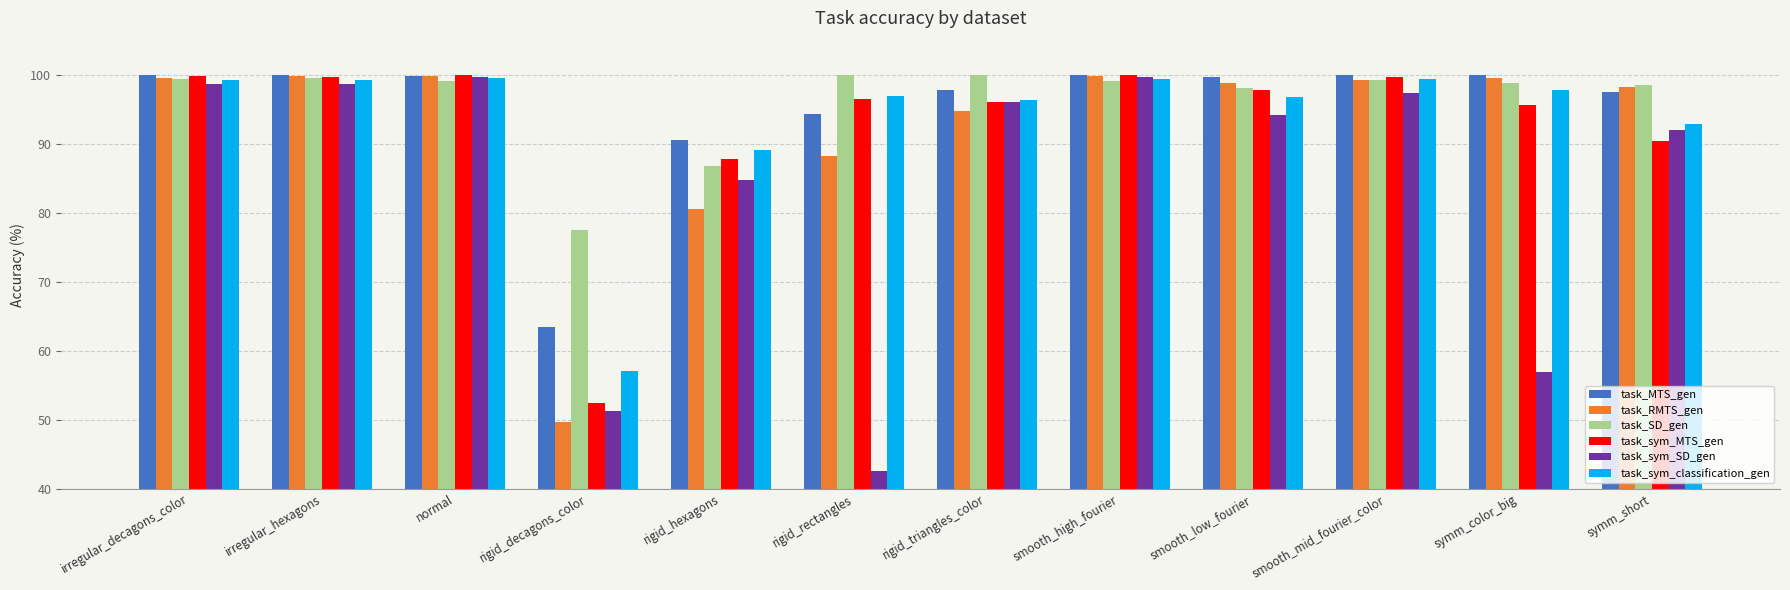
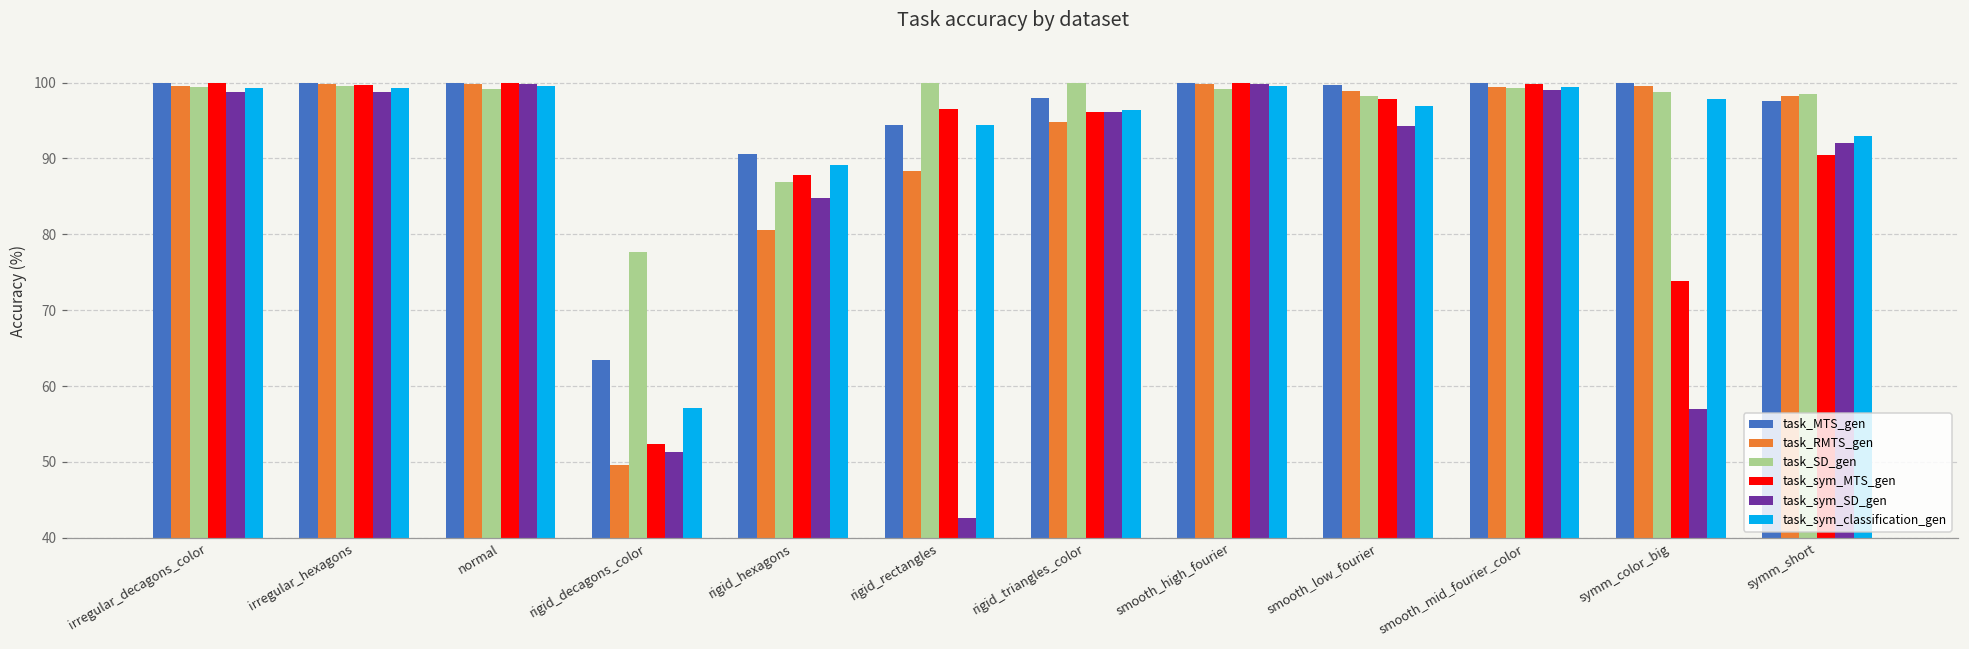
  {
    "task_MTS_gen": {
      "irregular_decagons_color": 100,
      "irregular_hexagons": 100,
      "normal": 100,
      "rigid_decagons_color": 63,
      "rigid_hexagons": 91,
      "rigid_rectangles": 94,
      "rigid_triangles_color": 98,
      "smooth_high_fourier": 100,
      "smooth_low_fourier": 100,
      "smooth_mid_fourier_color": 100,
      "symm_color_big": 100,
      "symm_short": 98
    },
    "task_RMTS_gen": {
      "irregular_decagons_color": 100,
      "irregular_hexagons": 100,
      "normal": 100,
      "rigid_decagons_color": 50,
      "rigid_hexagons": 81,
      "rigid_rectangles": 88,
      "rigid_triangles_color": 95,
      "smooth_high_fourier": 100,
      "smooth_low_fourier": 99,
      "smooth_mid_fourier_color": 99,
      "symm_color_big": 100,
      "symm_short": 98
    },
    "task_SD_gen": {
      "irregular_decagons_color": 99,
      "irregular_hexagons": 100,
      "normal": 99,
      "rigid_decagons_color": 78,
      "rigid_hexagons": 87,
      "rigid_rectangles": 100,
      "rigid_triangles_color": 100,
      "smooth_high_fourier": 99,
      "smooth_low_fourier": 98,
      "smooth_mid_fourier_color": 99,
      "symm_color_big": 99,
      "symm_short": 99
    },
    "task_sym_MTS_gen": {
      "irregular_decagons_color": 100,
      "irregular_hexagons": 100,
      "normal": 100,
      "rigid_decagons_color": 52,
      "rigid_hexagons": 88,
      "rigid_rectangles": 96,
      "rigid_triangles_color": 96,
      "smooth_high_fourier": 100,
      "smooth_low_fourier": 98,
      "smooth_mid_fourier_color": 100,
-     "symm_color_big": 96,
+     "symm_color_big": 74,
      "symm_short": 90
    },
    "task_sym_SD_gen": {
      "irregular_decagons_color": 99,
      "irregular_hexagons": 99,
      "normal": 100,
      "rigid_decagons_color": 51,
      "rigid_hexagons": 85,
      "rigid_rectangles": 43,
      "rigid_triangles_color": 96,
      "smooth_high_fourier": 100,
      "smooth_low_fourier": 94,
-     "smooth_mid_fourier_color": 97,
+     "smooth_mid_fourier_color": 99,
      "symm_color_big": 57,
      "symm_short": 92
    },
    "task_sym_classification_gen": {
      "irregular_decagons_color": 99,
      "irregular_hexagons": 99,
      "normal": 100,
      "rigid_decagons_color": 57,
      "rigid_hexagons": 89,
-     "rigid_rectangles": 97,
+     "rigid_rectangles": 94,
      "rigid_triangles_color": 96,
      "smooth_high_fourier": 99,
      "smooth_low_fourier": 97,
      "smooth_mid_fourier_color": 99,
      "symm_color_big": 98,
      "symm_short": 93
    }
  }
